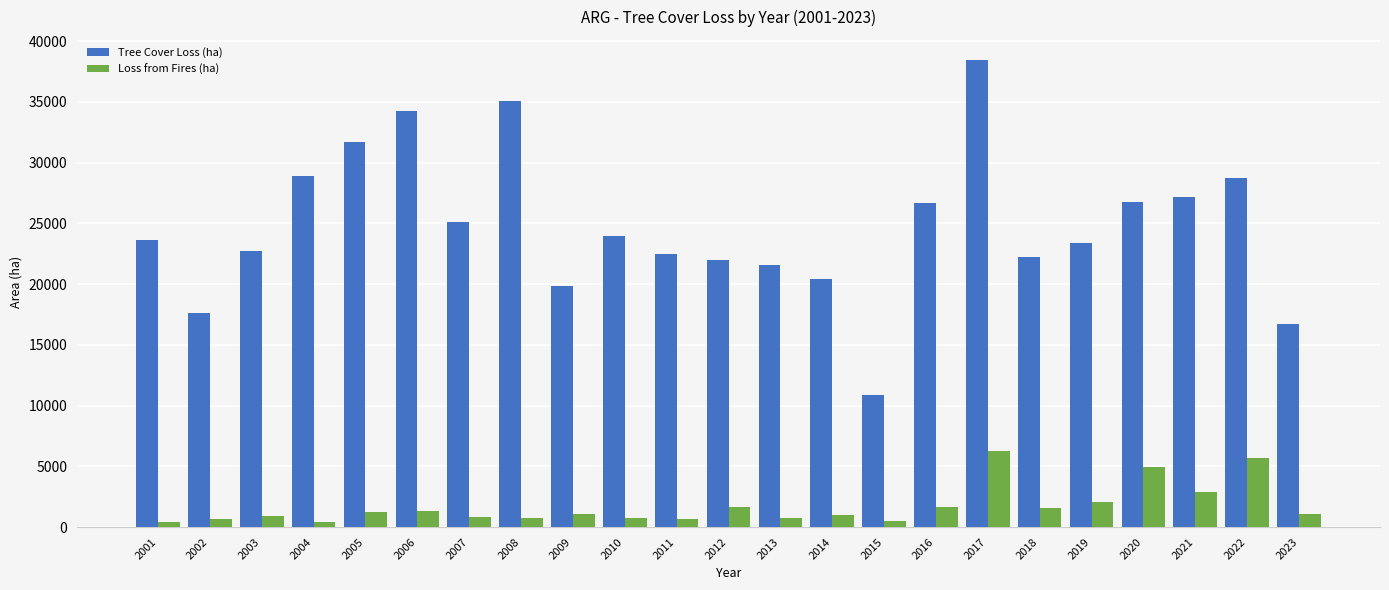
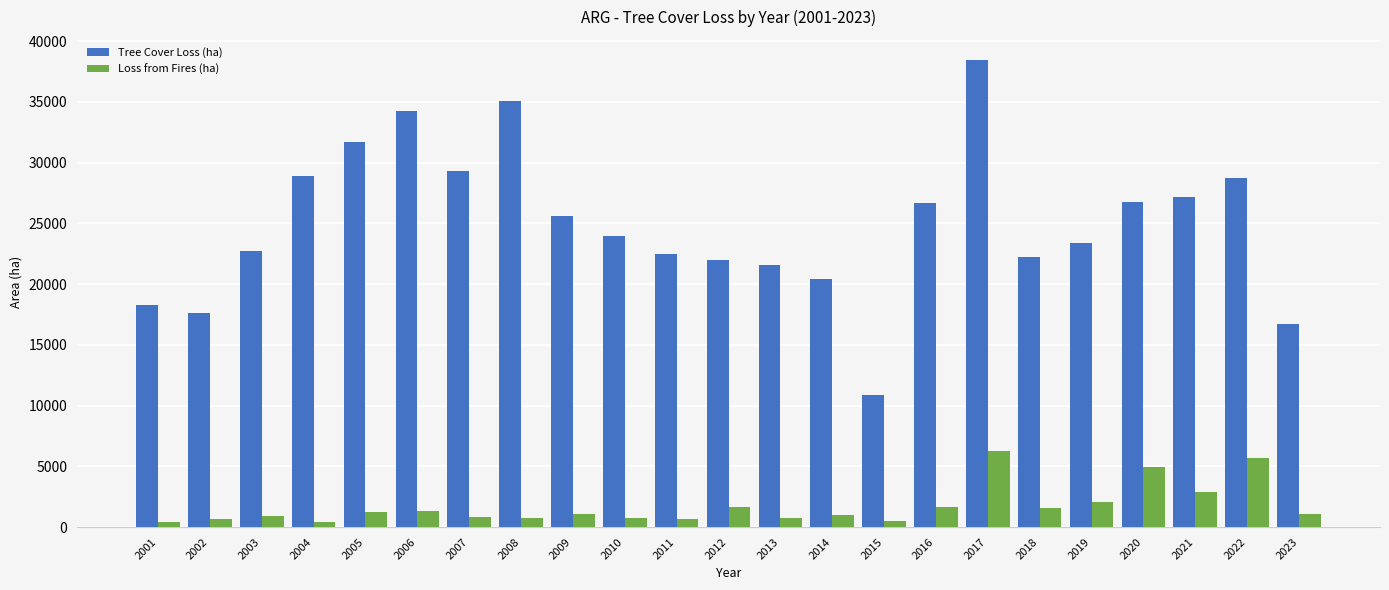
  {
    "Tree Cover Loss (ha)": {
-     "2001": 23600,
+     "2001": 18300,
      "2002": 17700,
      "2003": 22700,
      "2004": 28900,
      "2005": 31700,
      "2006": 34300,
-     "2007": 25100,
+     "2007": 29300,
      "2008": 35000,
-     "2009": 19900,
+     "2009": 25600,
      "2010": 24000,
      "2011": 22500,
      "2012": 22000,
      "2013": 21500,
      "2014": 20400,
      "2015": 10900,
      "2016": 26700,
      "2017": 38400,
      "2018": 22300,
      "2019": 23400,
      "2020": 26800,
      "2021": 27200,
      "2022": 28700,
      "2023": 16700
    },
    "Loss from Fires (ha)": {
      "2001": 400,
      "2002": 600,
      "2003": 900,
      "2004": 400,
      "2005": 1300,
      "2006": 1300,
      "2007": 800,
      "2008": 700,
      "2009": 1000,
      "2010": 700,
      "2011": 700,
      "2012": 1700,
      "2013": 800,
      "2014": 1000,
      "2015": 500,
      "2016": 1700,
      "2017": 6200,
      "2018": 1500,
      "2019": 2000,
      "2020": 4900,
      "2021": 2900,
      "2022": 5700,
      "2023": 1000
    }
  }
